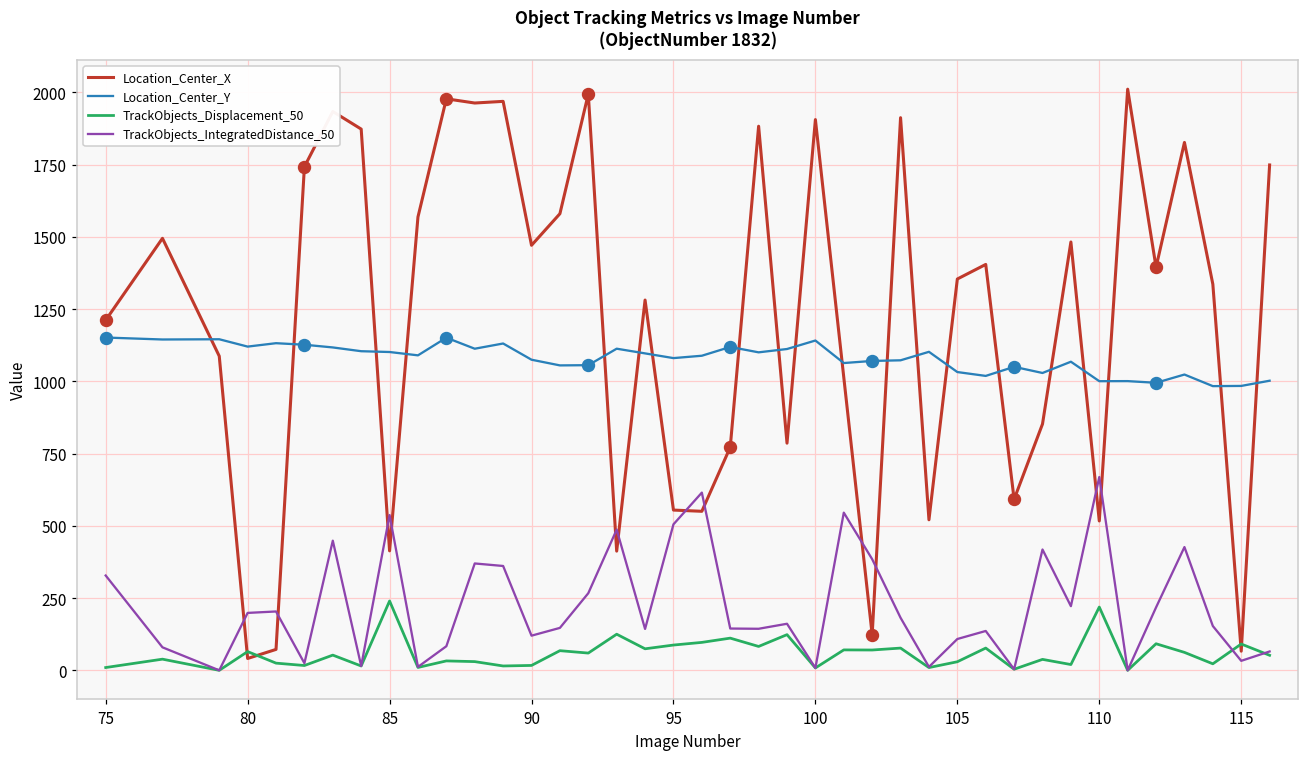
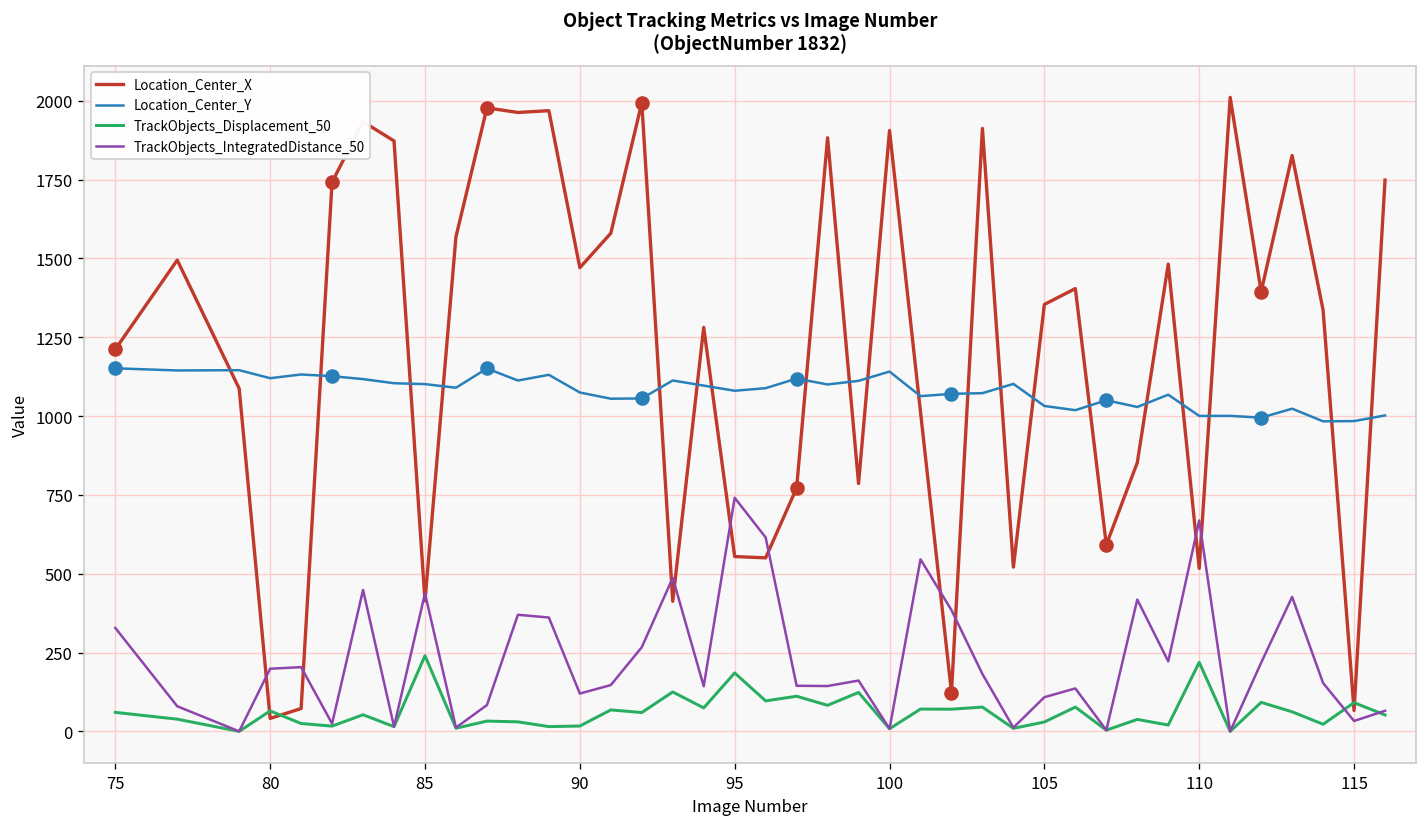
  {
    "TrackObjects_Displacement_50": {
-     "75": 10,
+     "75": 60,
      "80": 60,
      "85": 240,
      "90": 20,
-     "95": 90,
+     "95": 190,
      "105": 30,
      "110": 220,
      "115": 90
    },
    "TrackObjects_IntegratedDistance_50": {
      "75": 330,
      "80": 200,
-     "85": 540,
+     "85": 440,
      "90": 120,
-     "95": 510,
+     "95": 740,
      "105": 110,
      "110": 670,
      "115": 30
    }
  }
